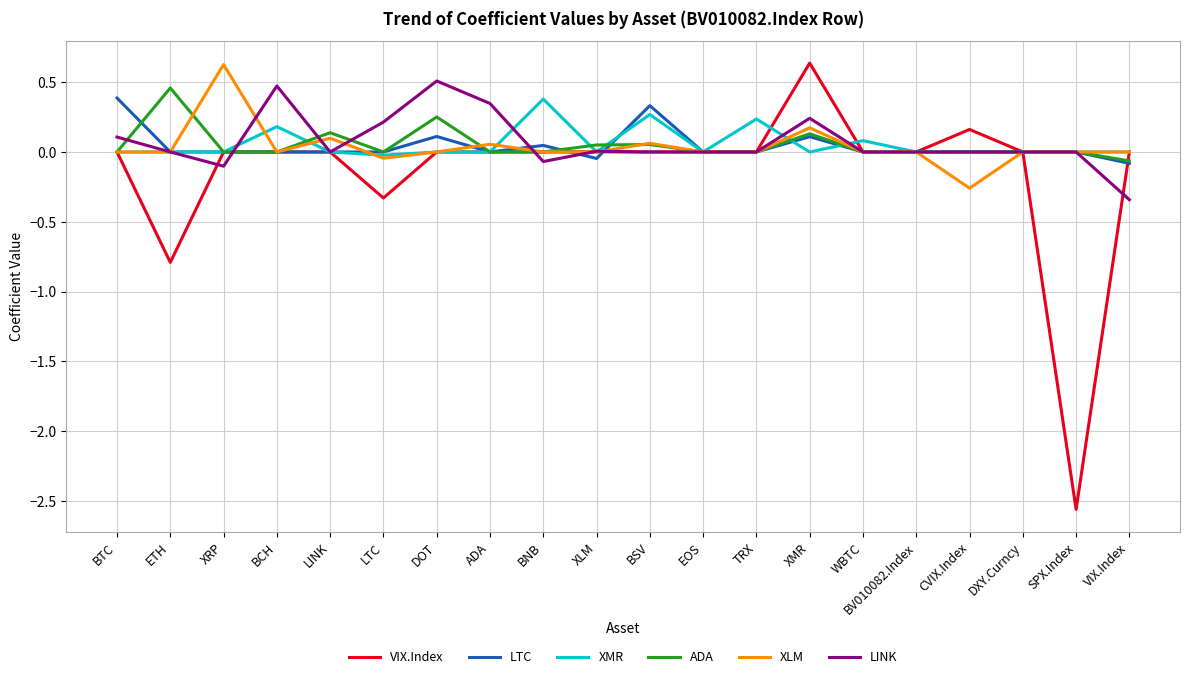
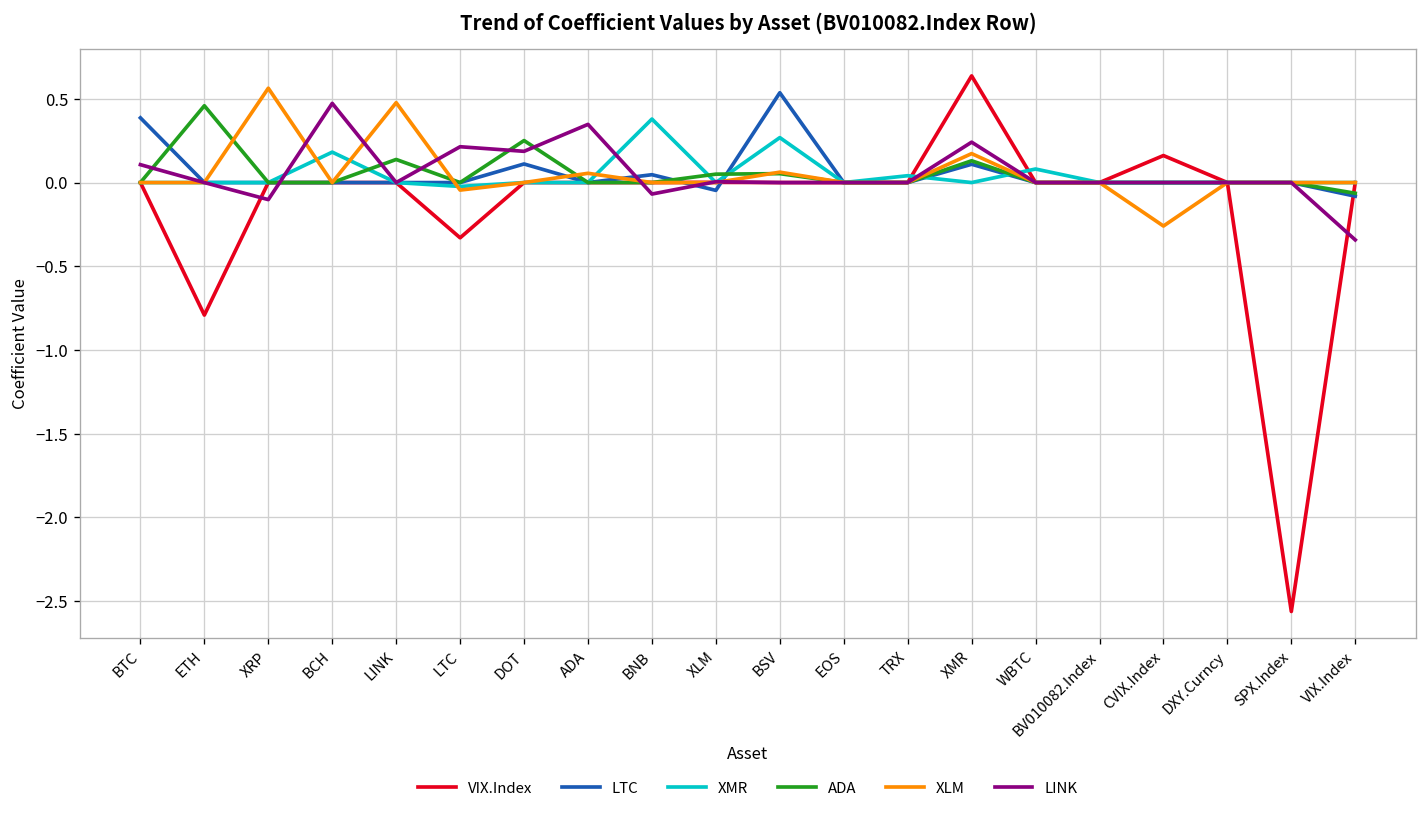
  {
    "VIX.Index": {
      "ETH": -0.79,
      "LTC": -0.33,
      "XMR": 0.64,
      "CVIX.Index": 0.16,
      "SPX.Index": -2.56
    },
    "LTC": {
      "BTC": 0.39,
      "DOT": 0.11,
      "BNB": 0.05,
      "XLM": -0.05,
-     "BSV": 0.33,
+     "BSV": 0.54,
      "XMR": 0.11
    },
    "XMR": {
      "BCH": 0.18,
      "LTC": -0.02,
      "BNB": 0.38,
      "BSV": 0.27,
-     "TRX": 0.24,
+     "TRX": 0.04,
      "XMR": 0.00,
      "WBTC": 0.08
    },
    "ADA": {
      "ETH": 0.46,
      "LINK": 0.14,
      "DOT": 0.25,
      "XLM": 0.05,
      "XMR": 0.13
    },
    "XLM": {
-     "XRP": 0.63,
-     "LINK": 0.10,
+     "XRP": 0.56,
+     "LINK": 0.48,
      "LTC": -0.05,
      "ADA": 0.06,
      "XMR": 0.17,
      "CVIX.Index": -0.26
    },
    "LINK": {
      "BTC": 0.11,
      "XRP": -0.10,
      "BCH": 0.47,
      "LTC": 0.21,
-     "DOT": 0.51,
+     "DOT": 0.19,
      "ADA": 0.35,
      "BNB": -0.07,
      "XMR": 0.24,
      "VIX.Index": -0.34
    }
  }
